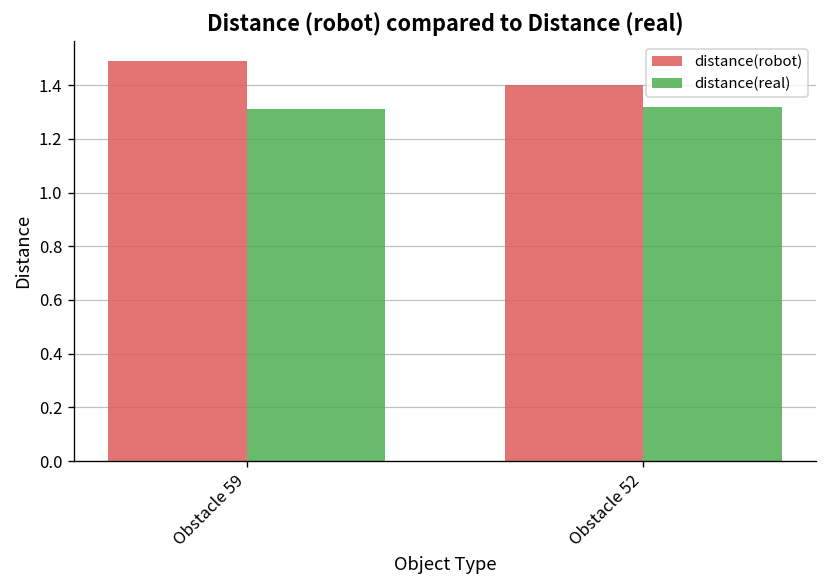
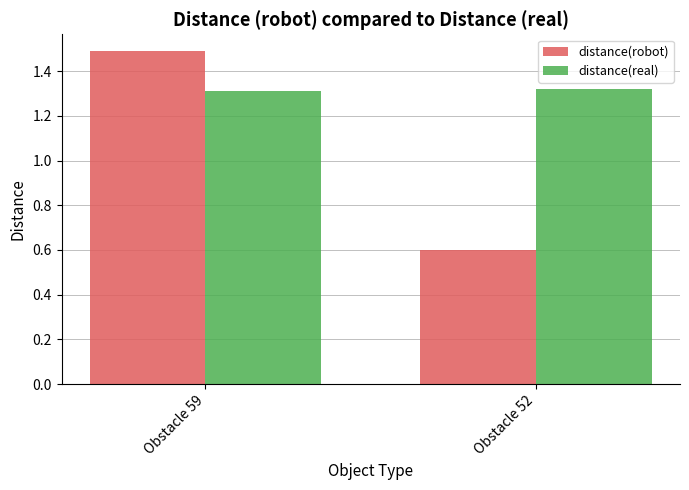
  {
    "distance(robot)": {
      "Obstacle 59": 1.5,
-     "Obstacle 52": 1.4
+     "Obstacle 52": 0.6
    },
    "distance(real)": {
      "Obstacle 59": 1.3,
      "Obstacle 52": 1.32
    }
  }
